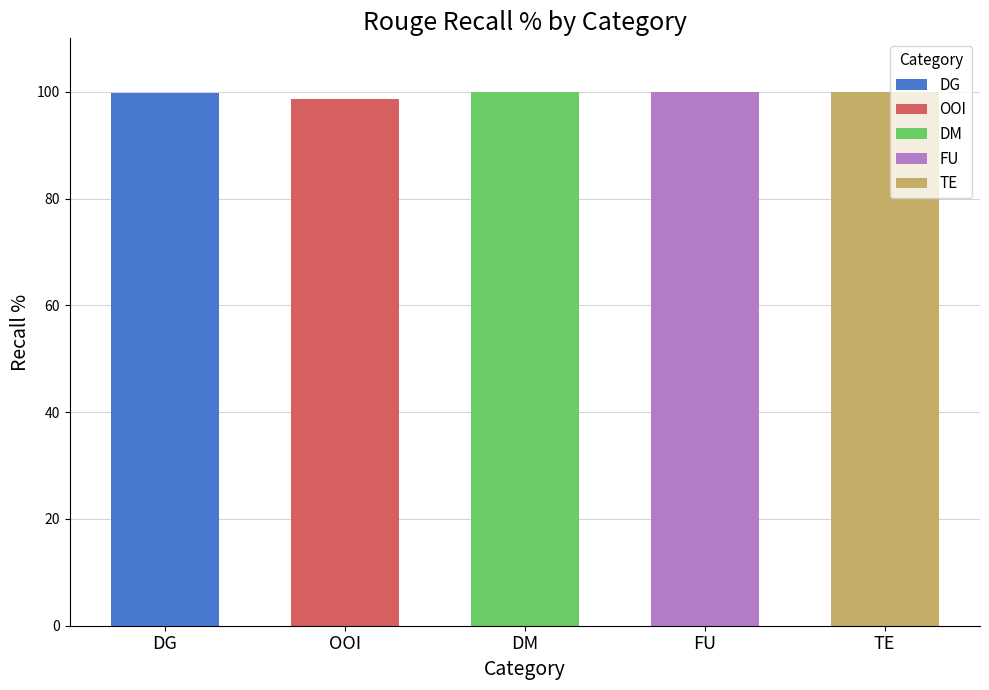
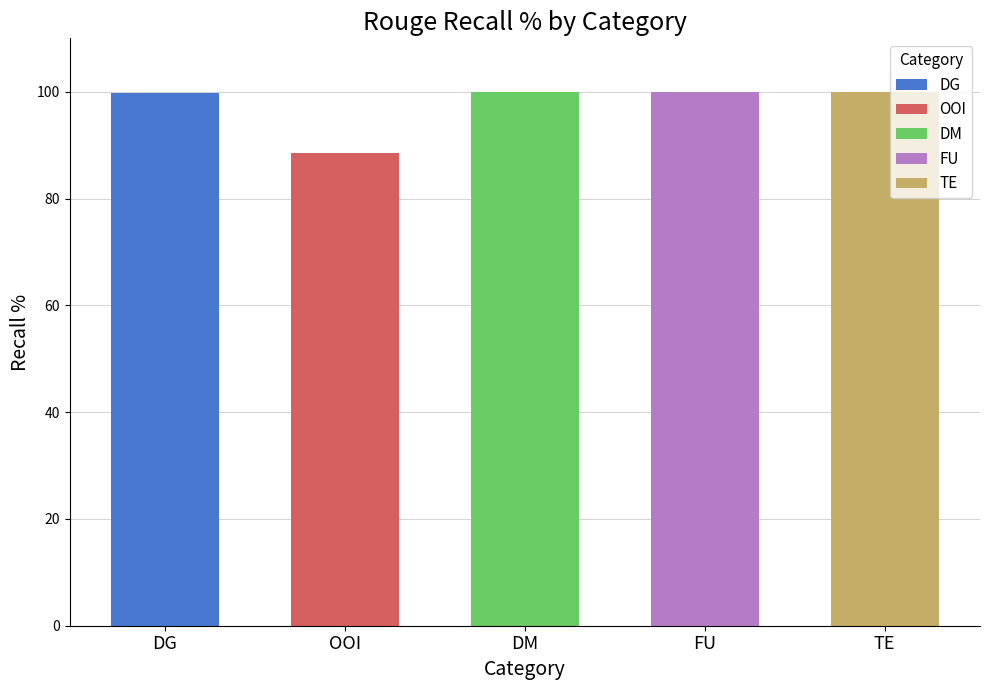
  {
    "DG": 100,
-   "OOI": 99,
+   "OOI": 89,
    "DM": 100,
    "FU": 100,
    "TE": 100
  }
